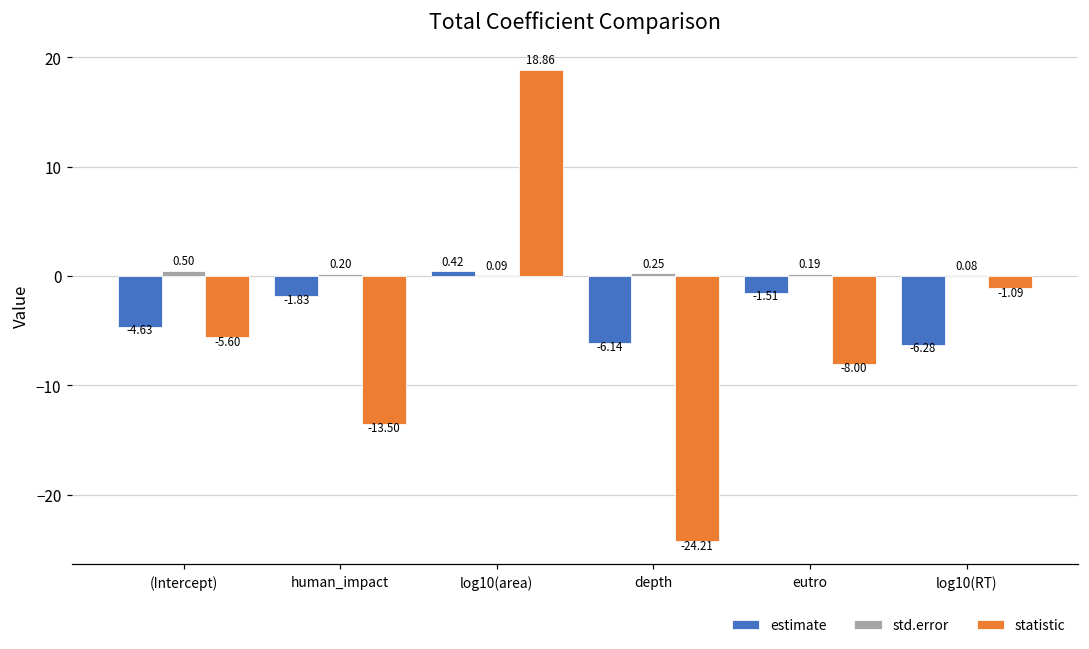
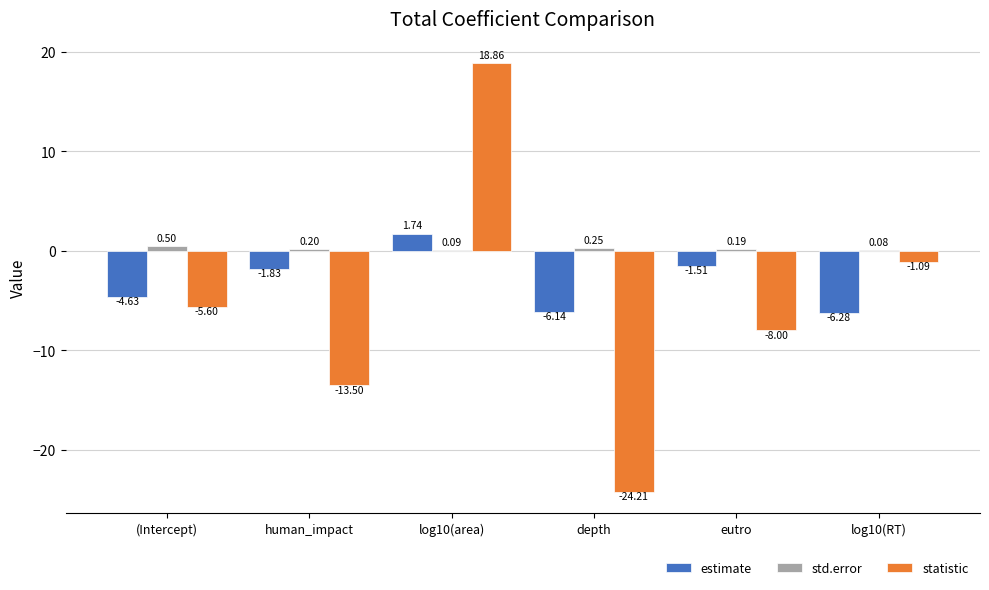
  {
    "estimate": {
      "(Intercept)": -4.63,
      "human_impact": -1.83,
-     "log10(area)": 0.42,
+     "log10(area)": 1.74,
      "depth": -6.14,
      "eutro": -1.51,
      "log10(RT)": -6.28
    },
    "std.error": {
      "(Intercept)": 0.50,
      "human_impact": 0.20,
      "log10(area)": 0.09,
      "depth": 0.25,
      "eutro": 0.19,
      "log10(RT)": 0.08
    },
    "statistic": {
      "(Intercept)": -5.60,
      "human_impact": -13.50,
      "log10(area)": 18.86,
      "depth": -24.21,
      "eutro": -8.00,
      "log10(RT)": -1.09
    }
  }
